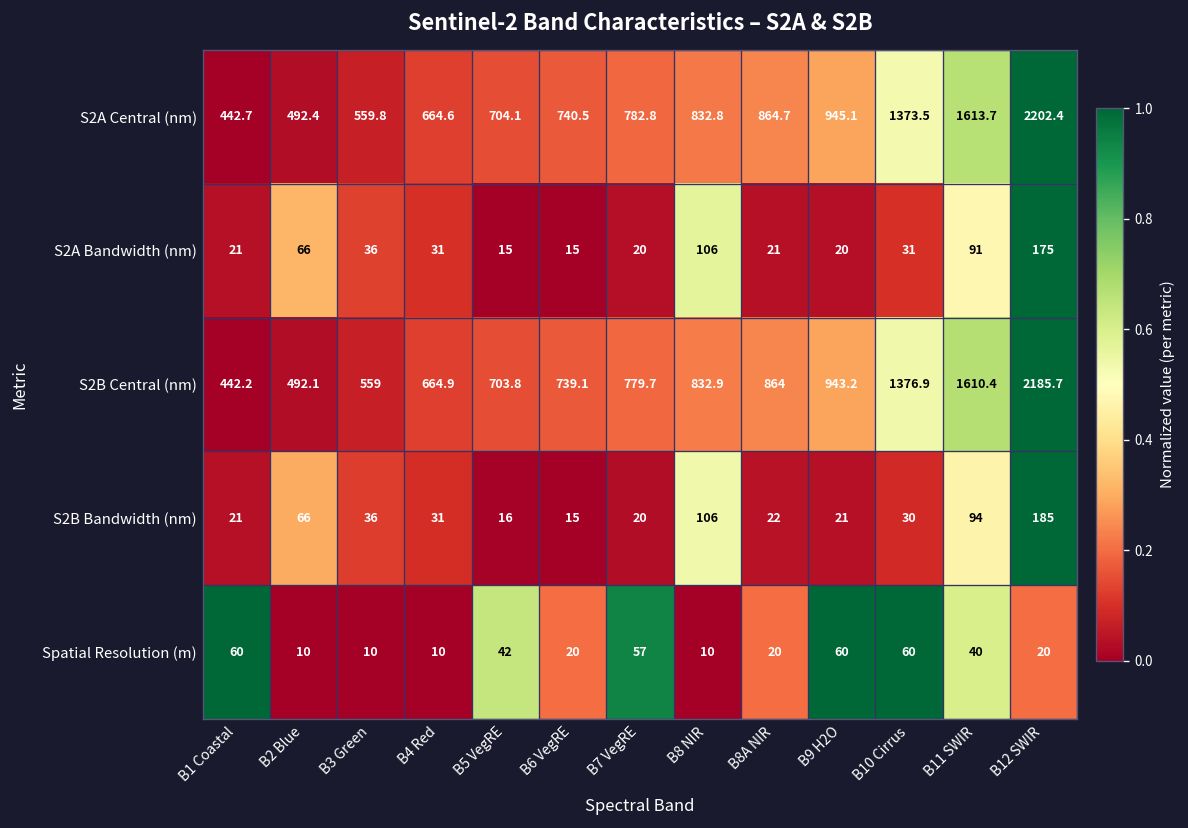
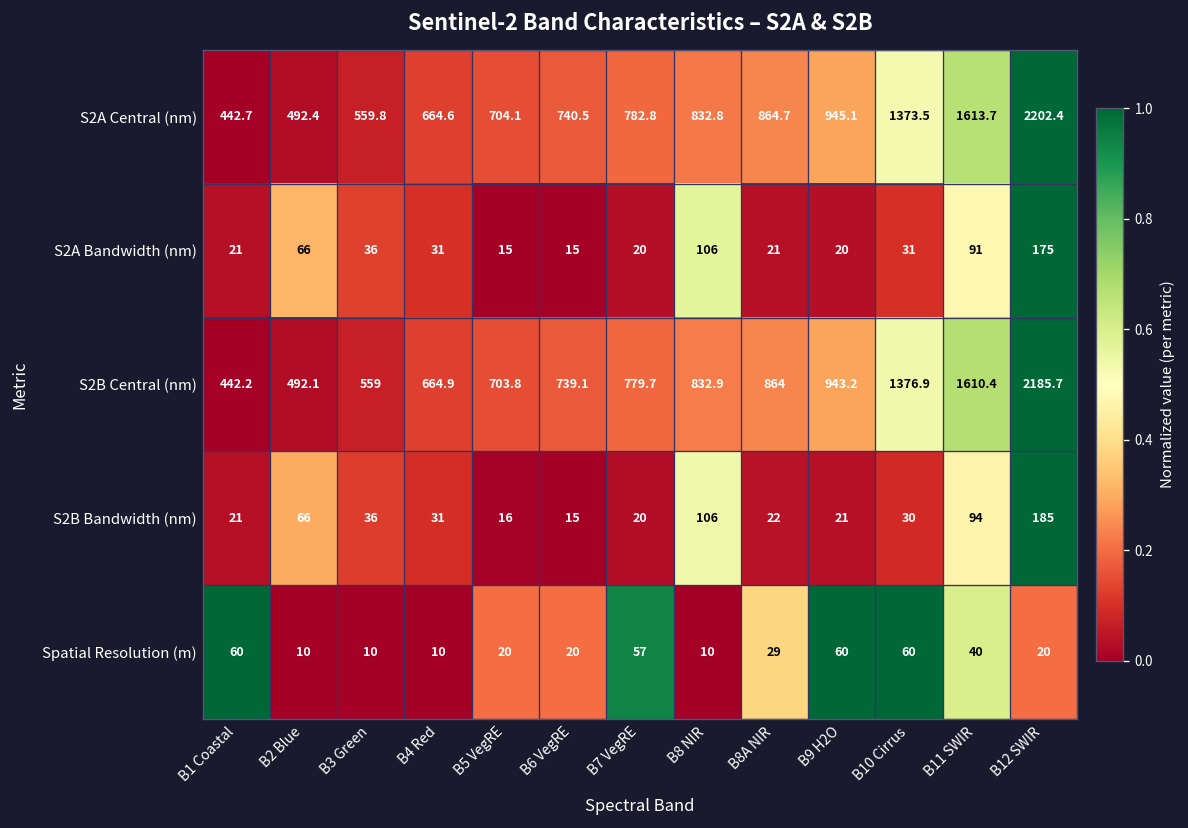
  {
    "S2A Central (nm)": {
      "B1 Coastal": 442.7,
      "B2 Blue": 492.4,
      "B3 Green": 559.8,
      "B4 Red": 664.6,
      "B5 VegRE": 704.1,
      "B6 VegRE": 740.5,
      "B7 VegRE": 782.8,
      "B8 NIR": 832.8,
      "B8A NIR": 864.7,
      "B9 H2O": 945.1,
      "B10 Cirrus": 1373.5,
      "B11 SWIR": 1613.7,
      "B12 SWIR": 2202.4
    },
    "S2A Bandwidth (nm)": {
      "B1 Coastal": 21,
      "B2 Blue": 66,
      "B3 Green": 36,
      "B4 Red": 31,
      "B5 VegRE": 15,
      "B6 VegRE": 15,
      "B7 VegRE": 20,
      "B8 NIR": 106,
      "B8A NIR": 21,
      "B9 H2O": 20,
      "B10 Cirrus": 31,
      "B11 SWIR": 91,
      "B12 SWIR": 175
    },
    "S2B Central (nm)": {
      "B1 Coastal": 442.2,
      "B2 Blue": 492.1,
      "B3 Green": 559,
      "B4 Red": 664.9,
      "B5 VegRE": 703.8,
      "B6 VegRE": 739.1,
      "B7 VegRE": 779.7,
      "B8 NIR": 832.9,
      "B8A NIR": 864,
      "B9 H2O": 943.2,
      "B10 Cirrus": 1376.9,
      "B11 SWIR": 1610.4,
      "B12 SWIR": 2185.7
    },
    "S2B Bandwidth (nm)": {
      "B1 Coastal": 21,
      "B2 Blue": 66,
      "B3 Green": 36,
      "B4 Red": 31,
      "B5 VegRE": 16,
      "B6 VegRE": 15,
      "B7 VegRE": 20,
      "B8 NIR": 106,
      "B8A NIR": 22,
      "B9 H2O": 21,
      "B10 Cirrus": 30,
      "B11 SWIR": 94,
      "B12 SWIR": 185
    },
    "Spatial Resolution (m)": {
      "B1 Coastal": 60,
      "B2 Blue": 10,
      "B3 Green": 10,
      "B4 Red": 10,
-     "B5 VegRE": 42,
+     "B5 VegRE": 20,
      "B6 VegRE": 20,
      "B7 VegRE": 57,
      "B8 NIR": 10,
-     "B8A NIR": 20,
+     "B8A NIR": 29,
      "B9 H2O": 60,
      "B10 Cirrus": 60,
      "B11 SWIR": 40,
      "B12 SWIR": 20
    }
  }
